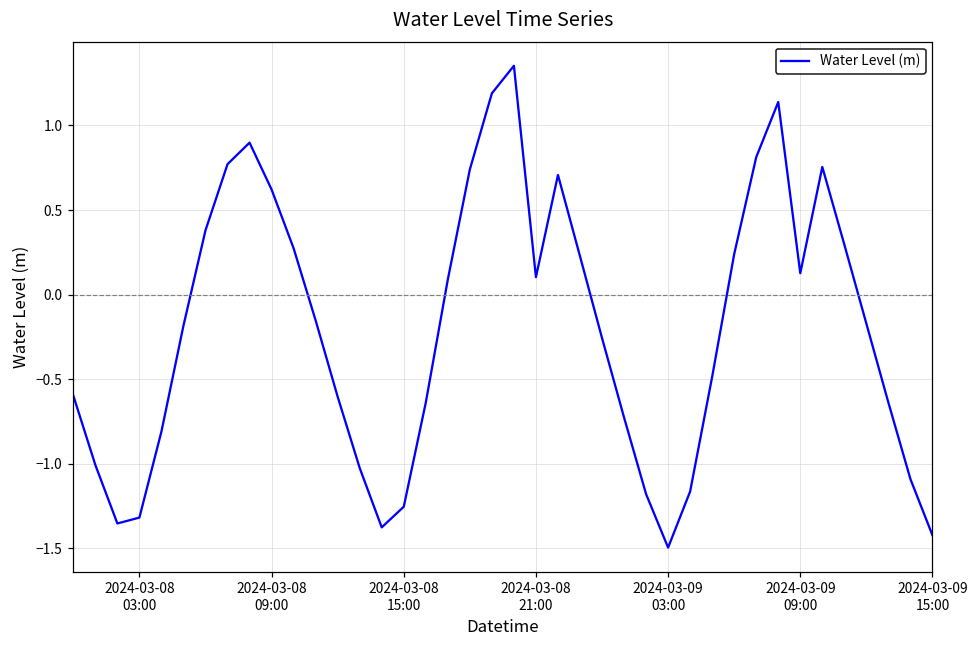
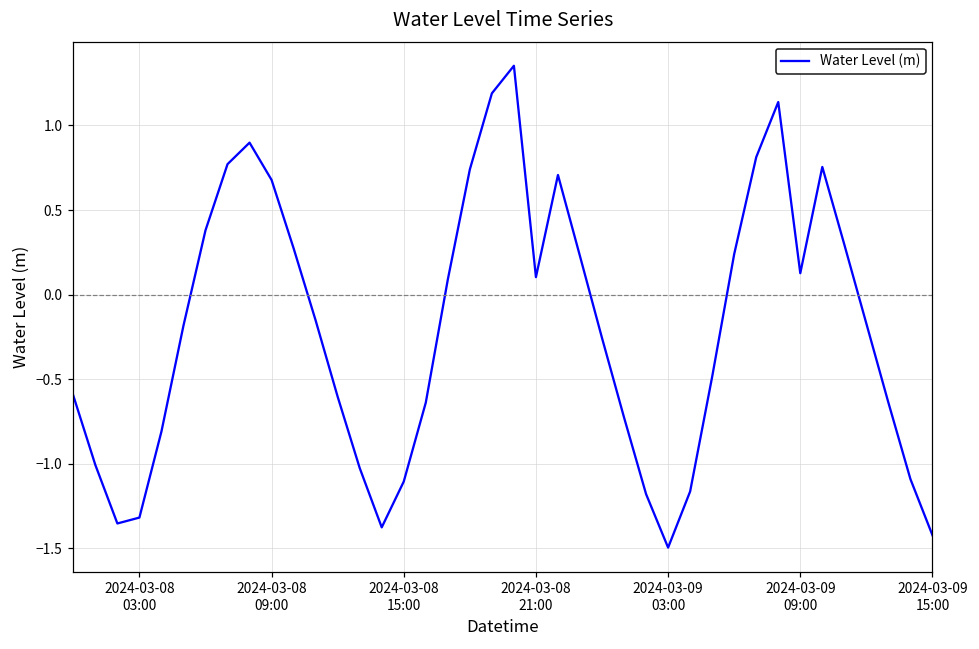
  {
    "2024-03-08 03:00": -1.32,
-   "2024-03-08 09:00": 0.62,
-   "2024-03-08 15:00": -1.25,
+   "2024-03-08 09:00": 0.68,
+   "2024-03-08 15:00": -1.11,
    "2024-03-08 21:00": 0.10,
    "2024-03-09 03:00": -1.50,
    "2024-03-09 09:00": 0.13,
    "2024-03-09 15:00": -1.42
  }
